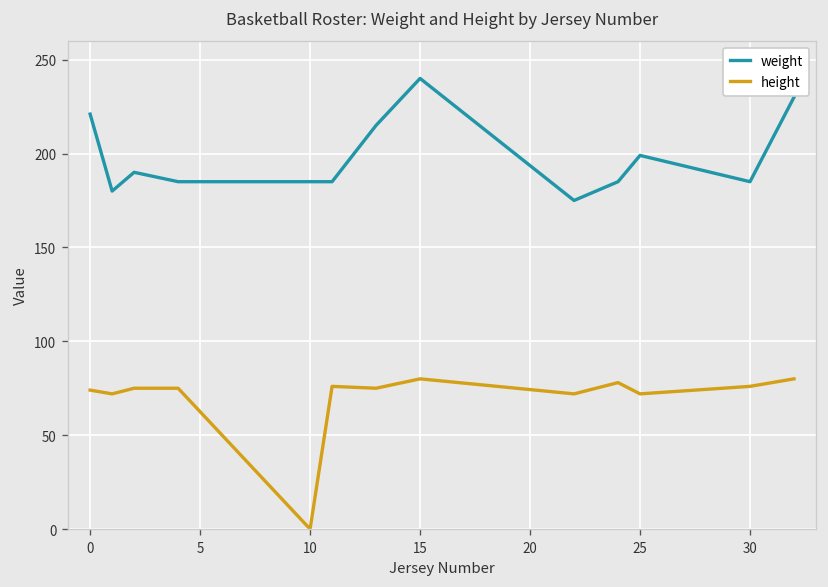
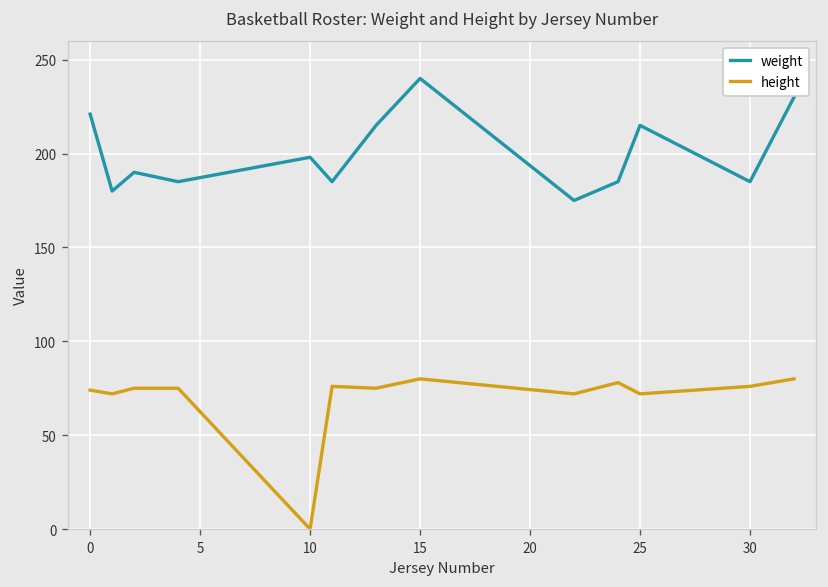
  {
    "weight": {
      "0": 221,
-     "10": 185,
+     "10": 198,
      "15": 240,
-     "25": 199,
+     "25": 215,
      "30": 185
    },
    "height": {
      "0": 74,
      "10": 0,
      "15": 80,
      "25": 72,
      "30": 76
    }
  }
